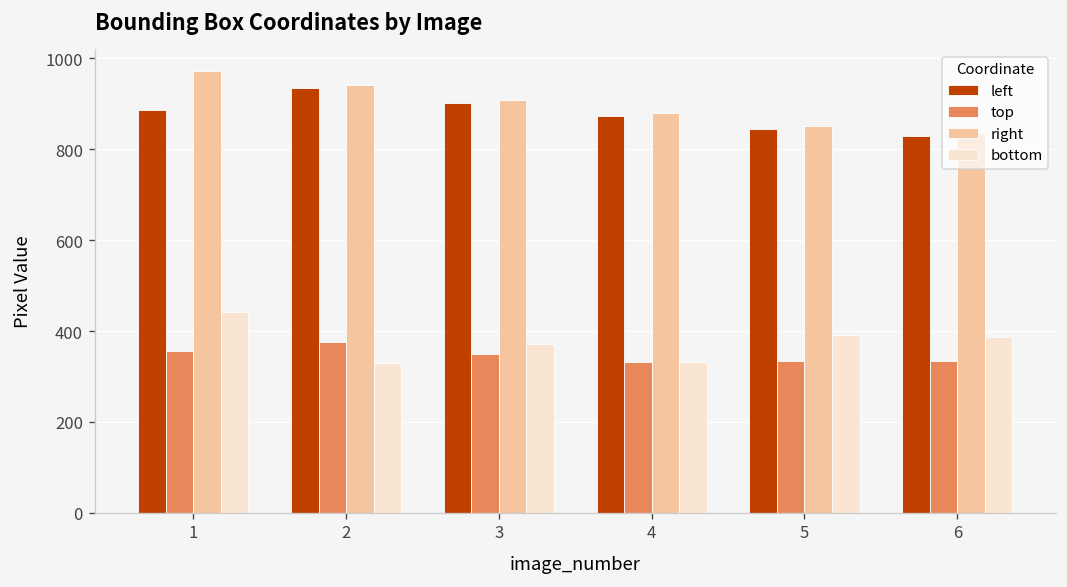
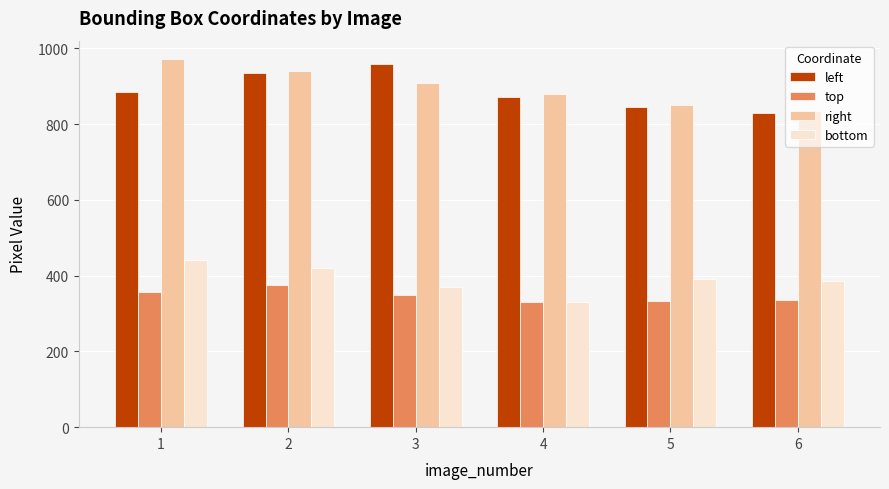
  {
    "left": {
      "1": 890,
      "2": 940,
-     "3": 900,
+     "3": 960,
      "4": 870,
      "5": 850,
      "6": 830
    },
    "top": {
      "1": 360,
      "2": 380,
      "3": 350,
      "4": 330,
      "5": 330,
      "6": 340
    },
    "right": {
      "1": 970,
      "2": 940,
      "3": 910,
      "4": 880,
      "5": 850
    },
    "bottom": {
      "1": 440,
-     "2": 330,
+     "2": 420,
      "3": 370,
      "4": 330,
      "5": 390,
      "6": 390
    }
  }
